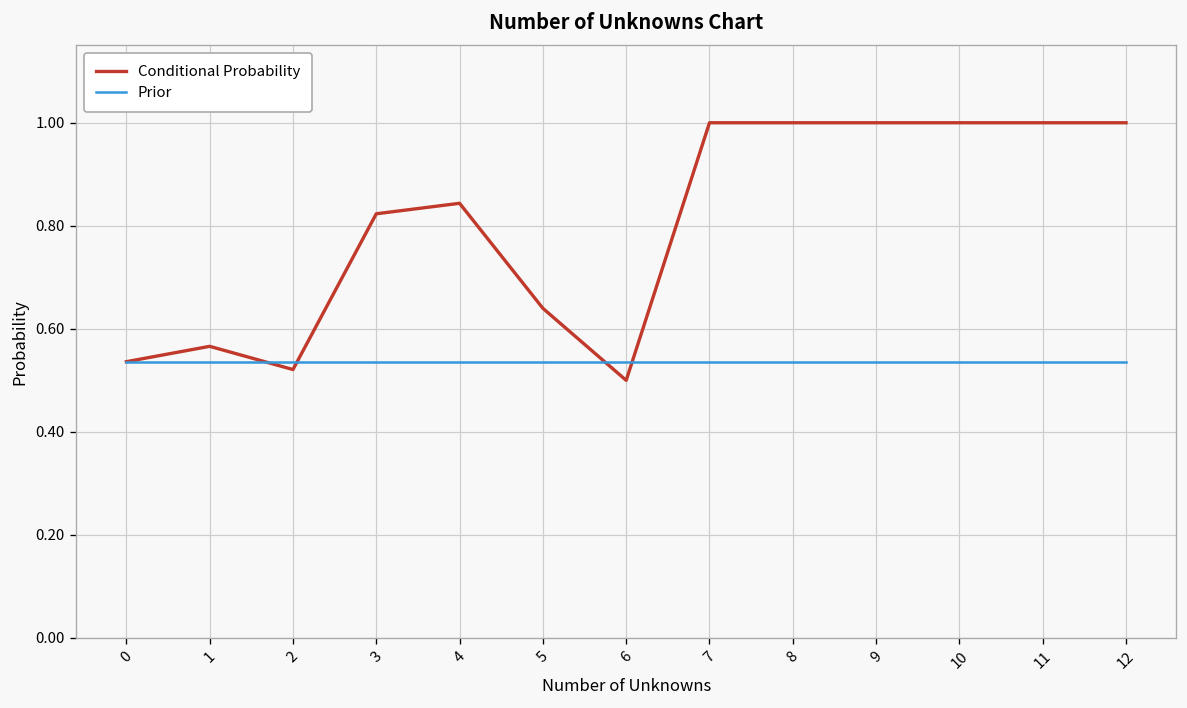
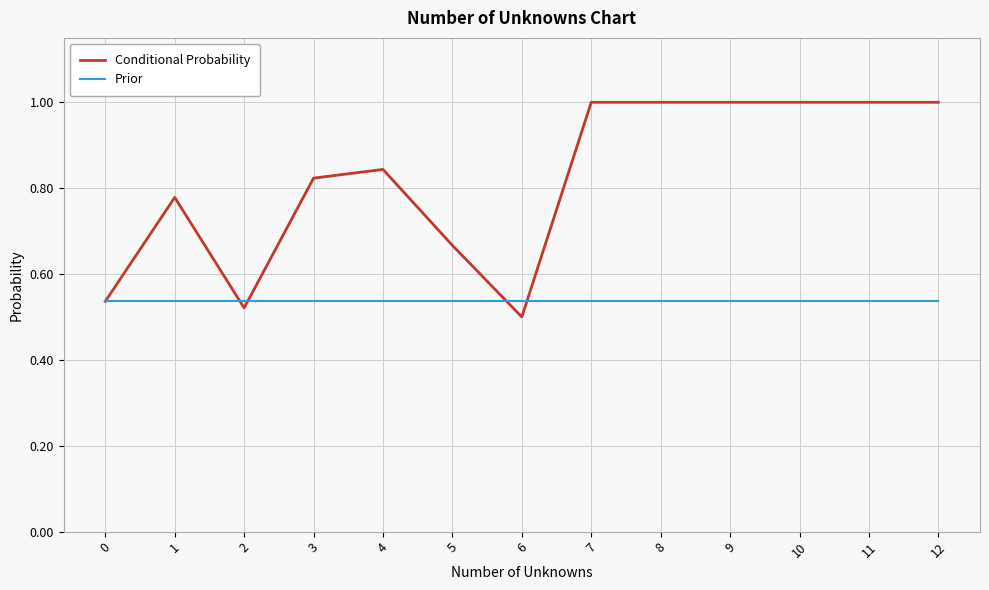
  {
    "Conditional Probability": {
-     "1": 0.57,
+     "1": 0.78,
      "2": 0.52,
      "3": 0.82,
      "4": 0.84,
-     "5": 0.64,
+     "5": 0.67,
      "6": 0.50,
      "7": 1.00,
      "8": 1.00,
      "9": 1.00,
      "10": 1.00,
      "11": 1.00,
      "12": 1.00
    },
    "Prior": {
      "1": 0.54,
      "2": 0.54,
      "3": 0.54,
      "4": 0.54,
      "5": 0.54,
      "6": 0.54,
      "7": 0.54,
      "8": 0.54,
      "9": 0.54,
      "10": 0.54,
      "11": 0.54,
      "12": 0.54
    }
  }
